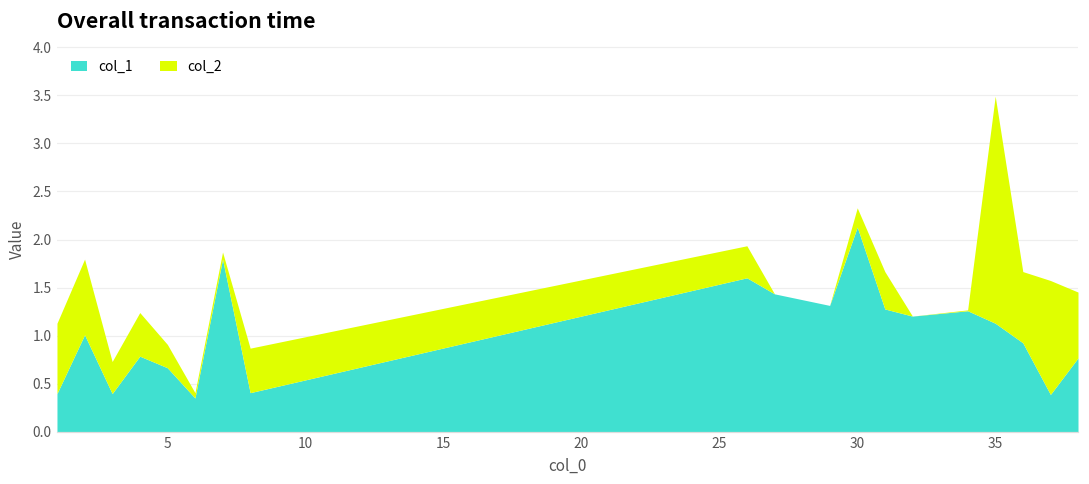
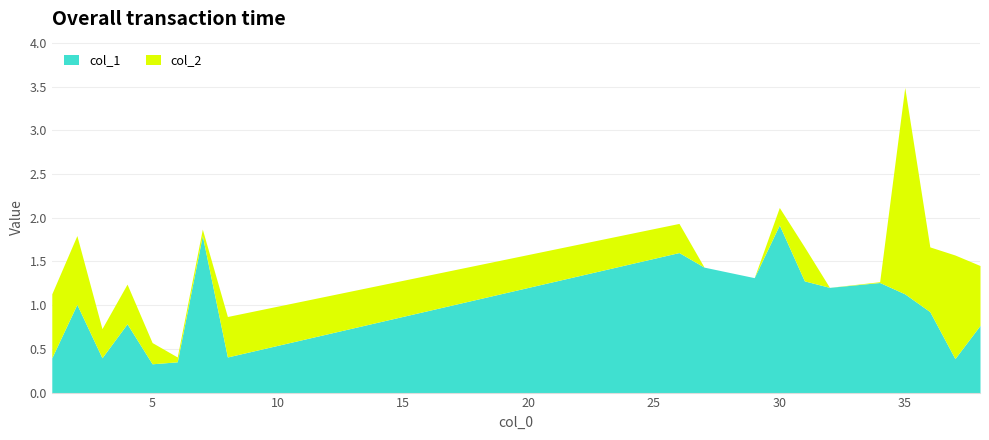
  {
    "col_1": {
-     "5": 0.7,
-     "30": 2.1
+     "5": 0.3,
+     "30": 1.9
    },
    "col_2": {
      "5": 0.2,
      "30": 0.2,
      "35": 2.4
    }
  }
